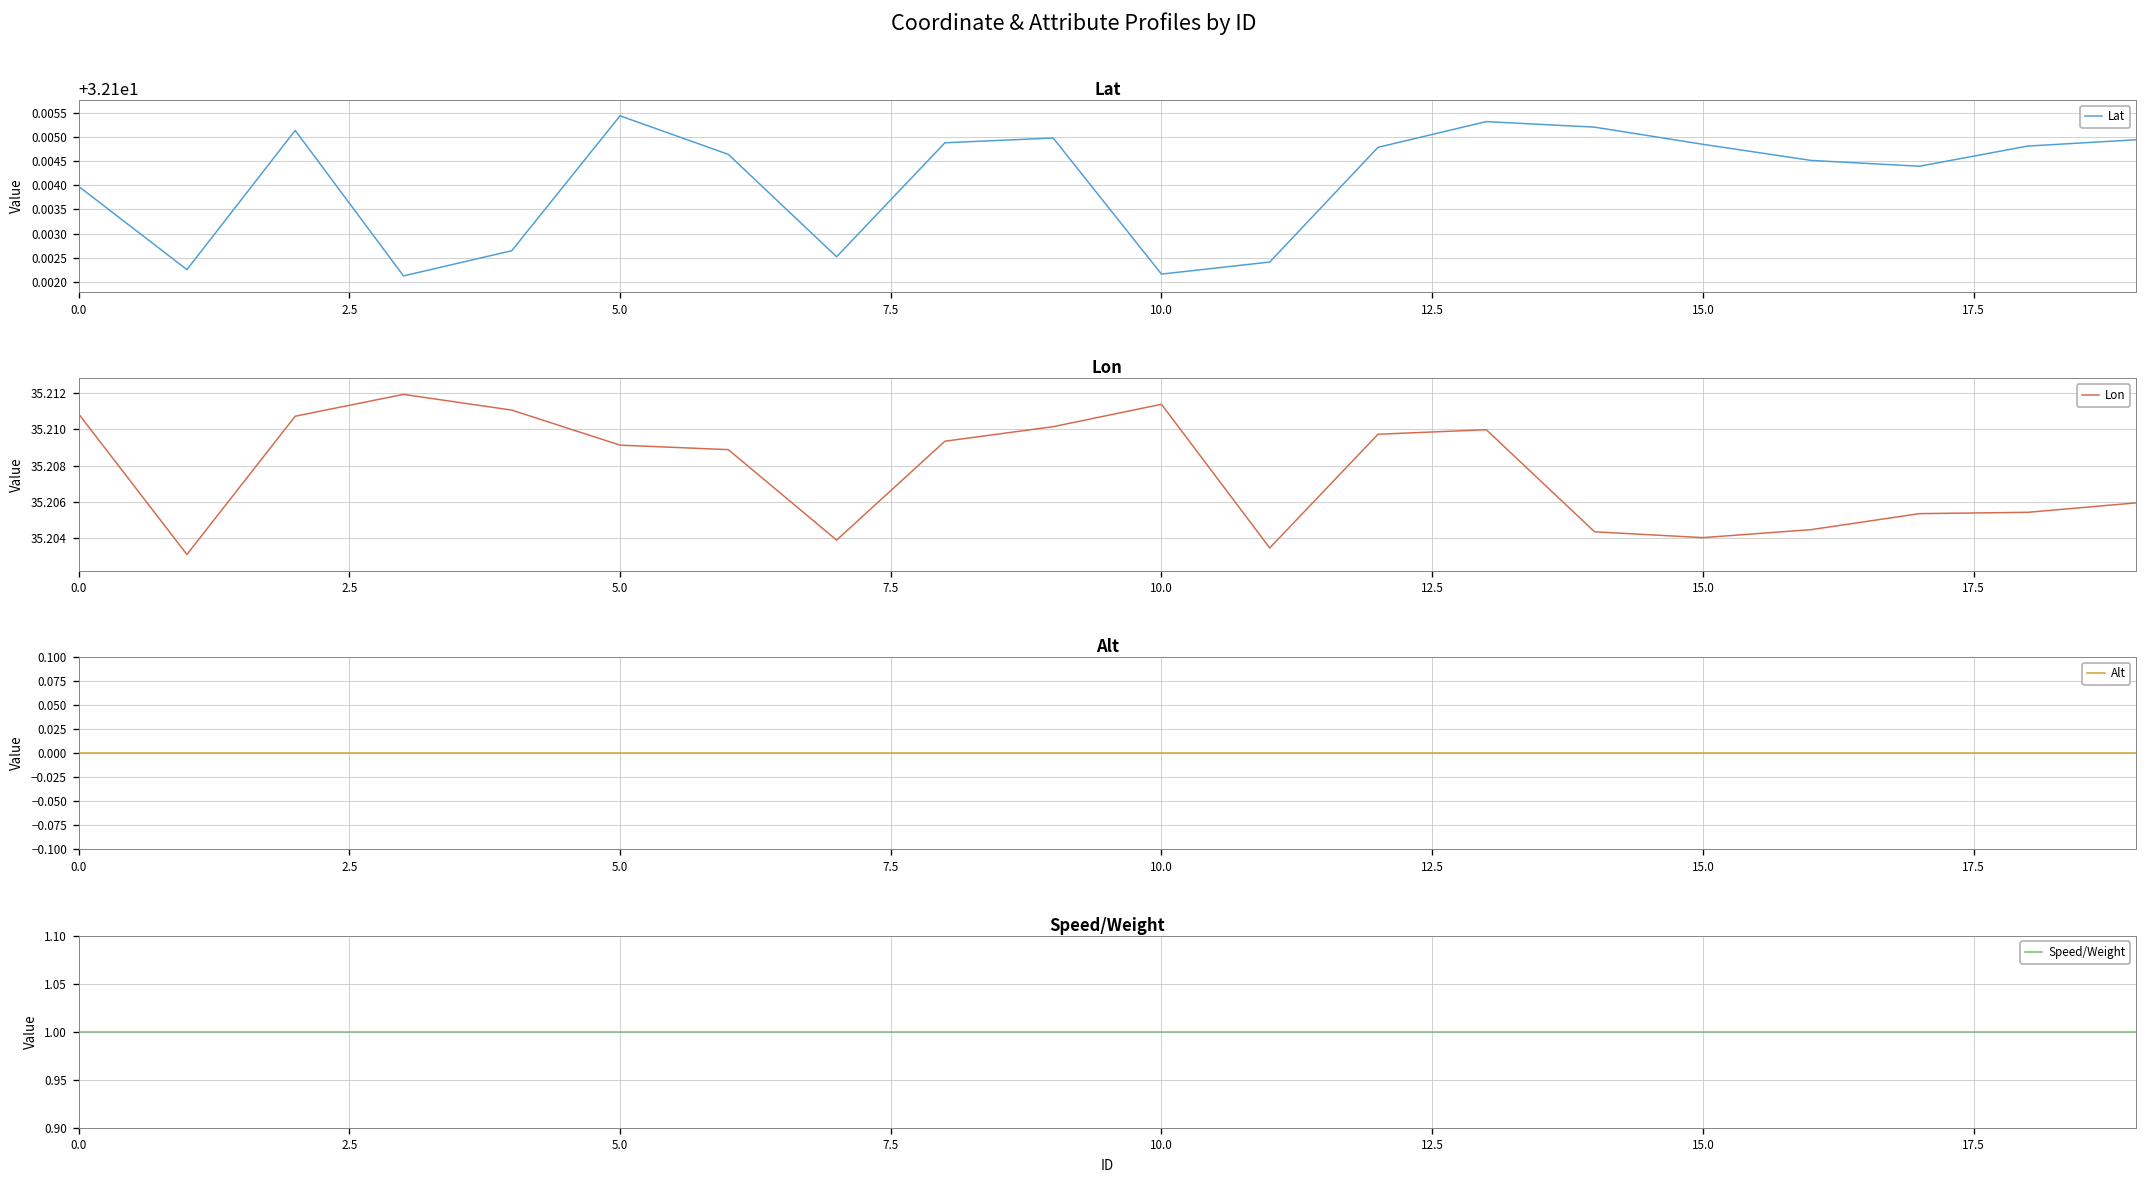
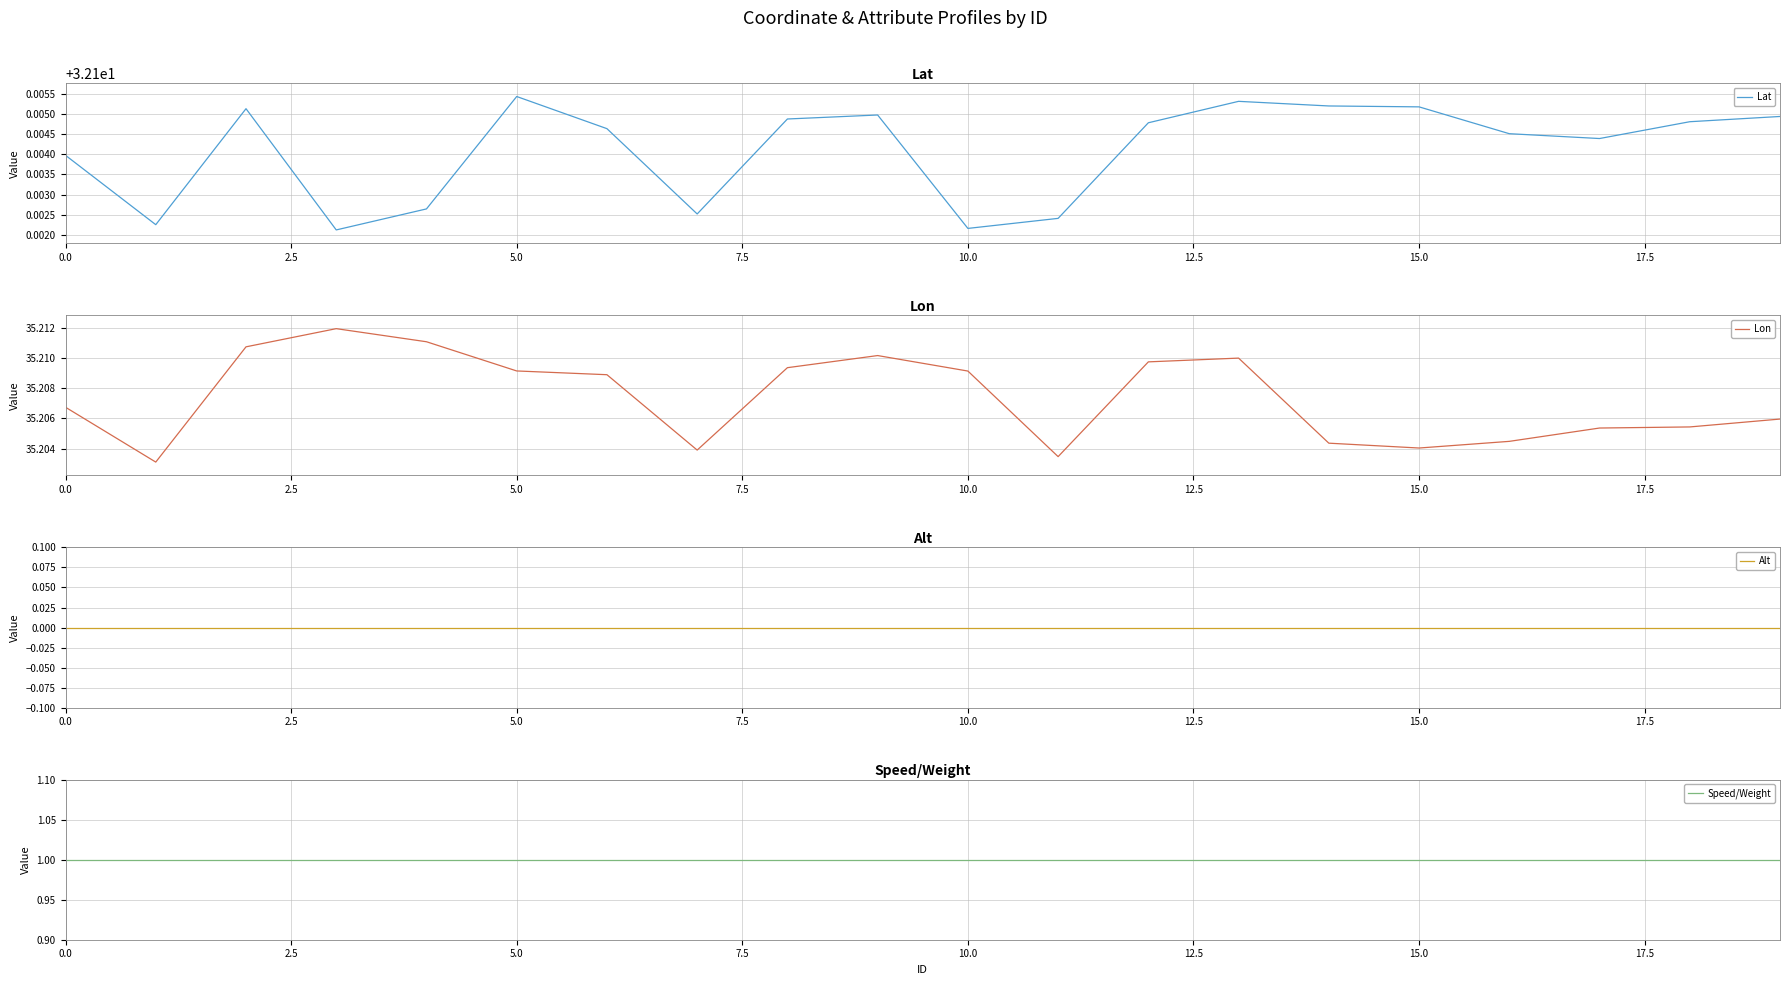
  {
    "Lat": {
      "0.0": 32.1040,
      "5.0": 32.1054,
      "10.0": 32.1022,
-     "15.0": 32.1048
+     "15.0": 32.1052
    },
    "Lon": {
-     "0.0": 35.2109,
+     "0.0": 35.2067,
      "5.0": 35.2091,
-     "10.0": 35.2114,
+     "10.0": 35.2091,
      "15.0": 35.2040
    },
    "Alt": {
      "0.0": 0.00,
      "5.0": 0.00,
      "10.0": 0.00,
      "15.0": 0.00
    },
    "Speed/Weight": {
      "0.0": 1.00,
      "5.0": 1.00,
      "10.0": 1.00,
      "15.0": 1.00
    }
  }
